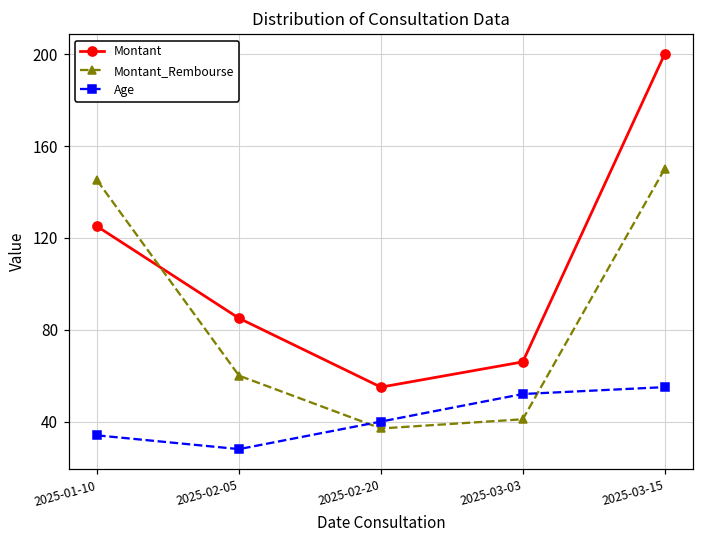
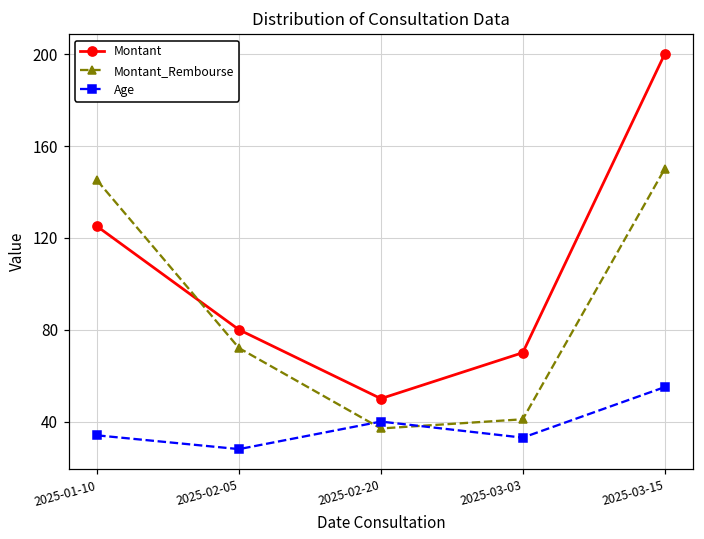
  {
    "Montant": {
      "2025-01-10": 125,
-     "2025-02-05": 85,
-     "2025-02-20": 55,
-     "2025-03-03": 66,
+     "2025-02-05": 80,
+     "2025-02-20": 50,
+     "2025-03-03": 70,
      "2025-03-15": 200
    },
    "Montant_Rembourse": {
      "2025-01-10": 145,
-     "2025-02-05": 60,
+     "2025-02-05": 72,
      "2025-02-20": 37,
      "2025-03-03": 41,
      "2025-03-15": 150
    },
    "Age": {
      "2025-01-10": 34,
      "2025-02-05": 28,
      "2025-02-20": 40,
-     "2025-03-03": 52,
+     "2025-03-03": 33,
      "2025-03-15": 55
    }
  }
